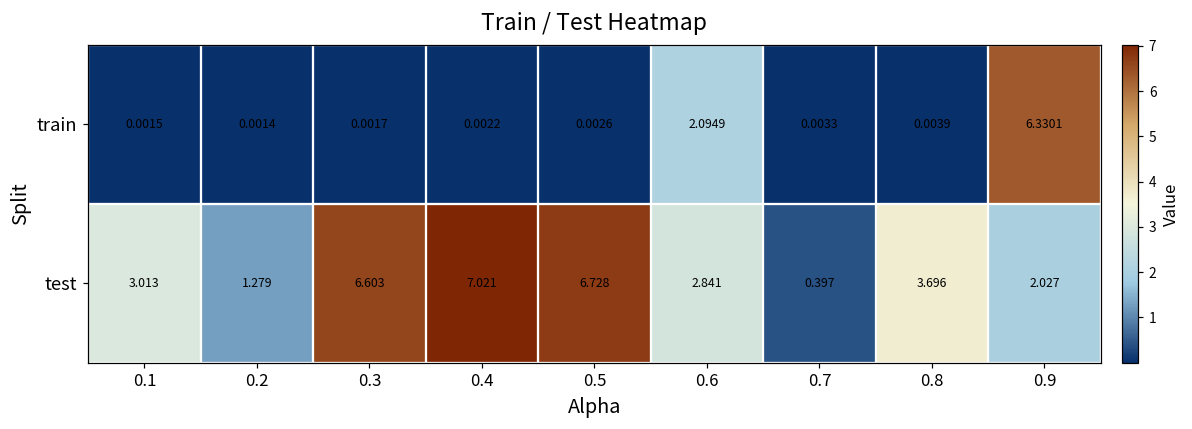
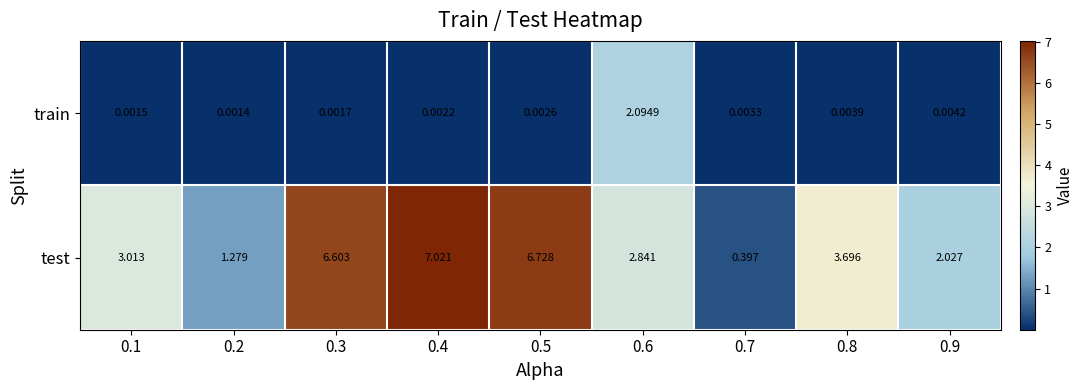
  {
    "train": {
      "0.1": 0.0015,
      "0.2": 0.0014,
      "0.3": 0.0017,
      "0.4": 0.0022,
      "0.5": 0.0026,
      "0.6": 2.0949,
      "0.7": 0.0033,
      "0.8": 0.0039,
-     "0.9": 6.3301
+     "0.9": 0.0042
    },
    "test": {
      "0.1": 3.013,
      "0.2": 1.279,
      "0.3": 6.603,
      "0.4": 7.021,
      "0.5": 6.728,
      "0.6": 2.841,
      "0.7": 0.397,
      "0.8": 3.696,
      "0.9": 2.027
    }
  }
